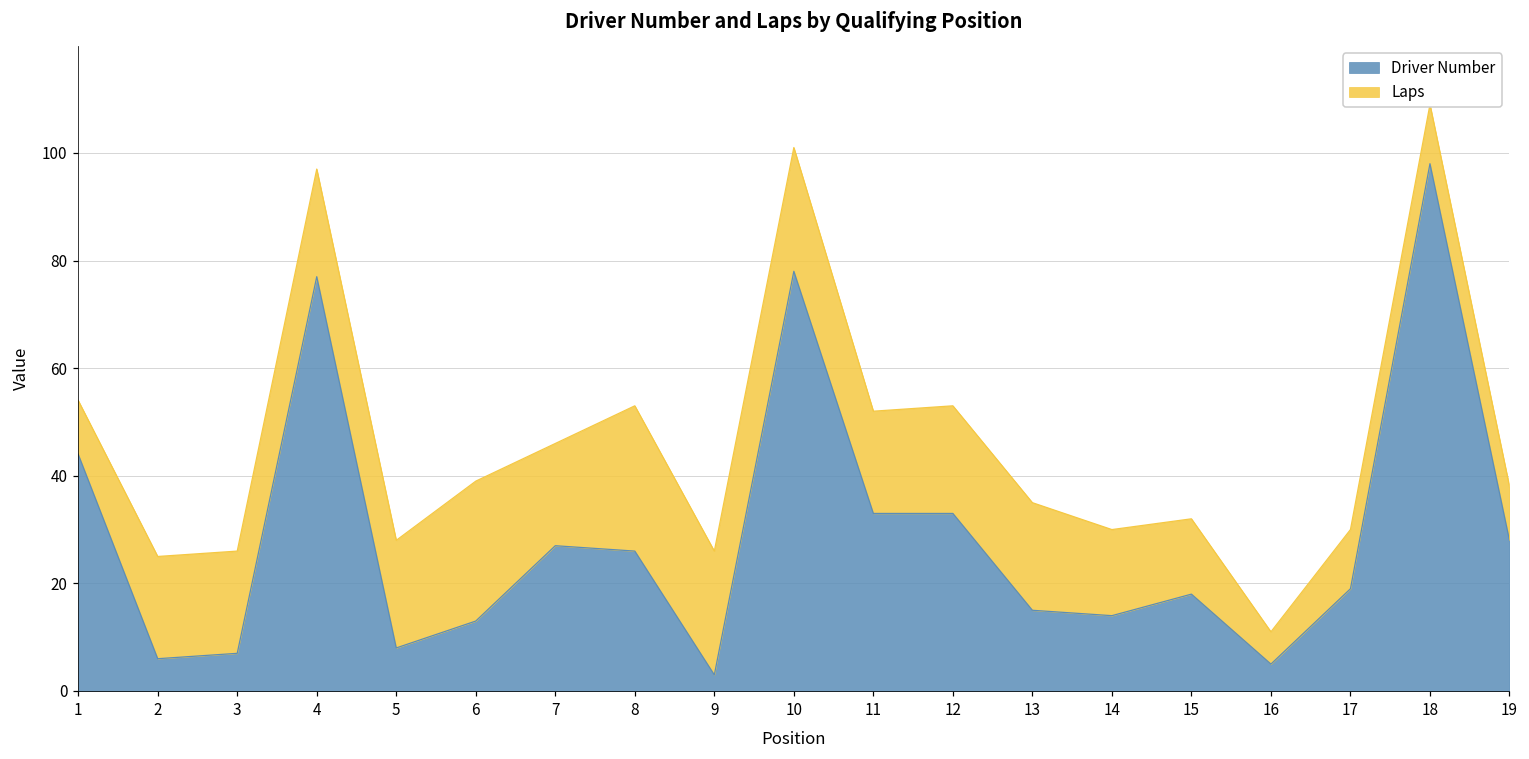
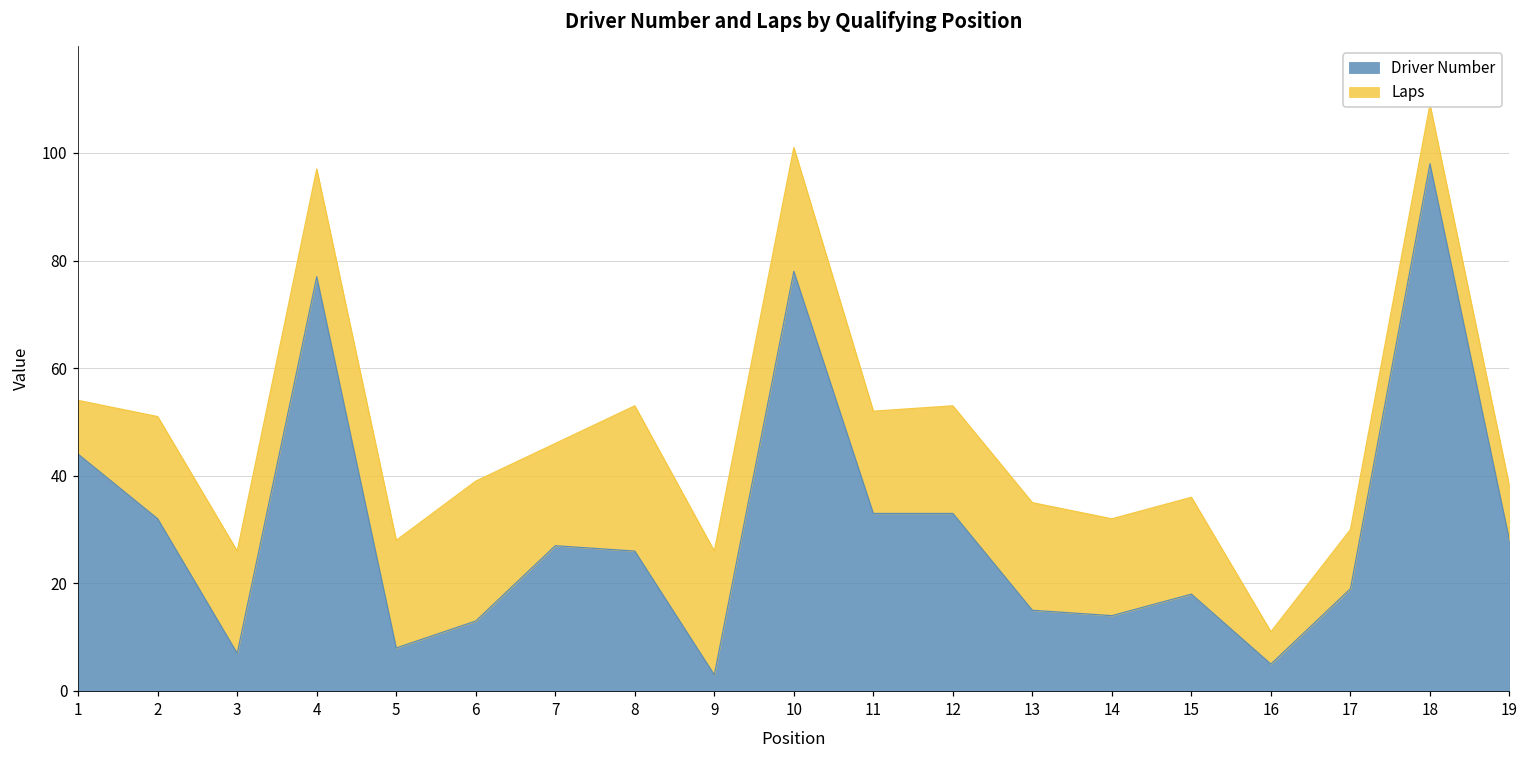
  {
    "Driver Number": {
      "1": 44,
-     "2": 6,
+     "2": 32,
      "3": 7,
      "4": 77,
      "5": 8,
      "6": 13,
      "7": 27,
      "8": 26,
      "9": 3,
      "10": 78,
      "11": 33,
      "12": 33,
      "13": 15,
      "14": 14,
      "15": 18,
      "16": 5,
      "17": 19,
      "18": 98,
      "19": 28
    },
    "Laps": {
      "1": 10,
      "2": 19,
      "3": 19,
      "4": 20,
      "5": 20,
      "6": 26,
      "7": 19,
      "8": 27,
      "9": 23,
      "10": 23,
      "11": 19,
      "12": 20,
      "13": 20,
-     "14": 16,
-     "15": 14,
+     "14": 18,
+     "15": 18,
      "16": 6,
      "17": 11,
      "18": 11,
      "19": 10
    }
  }
